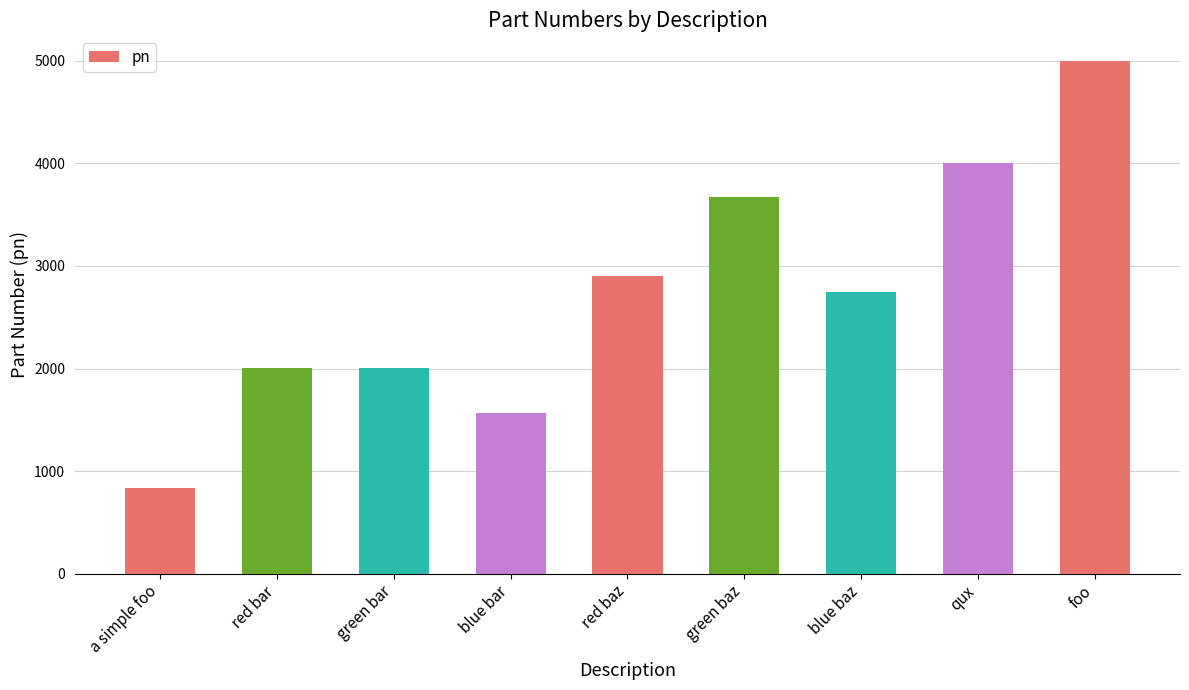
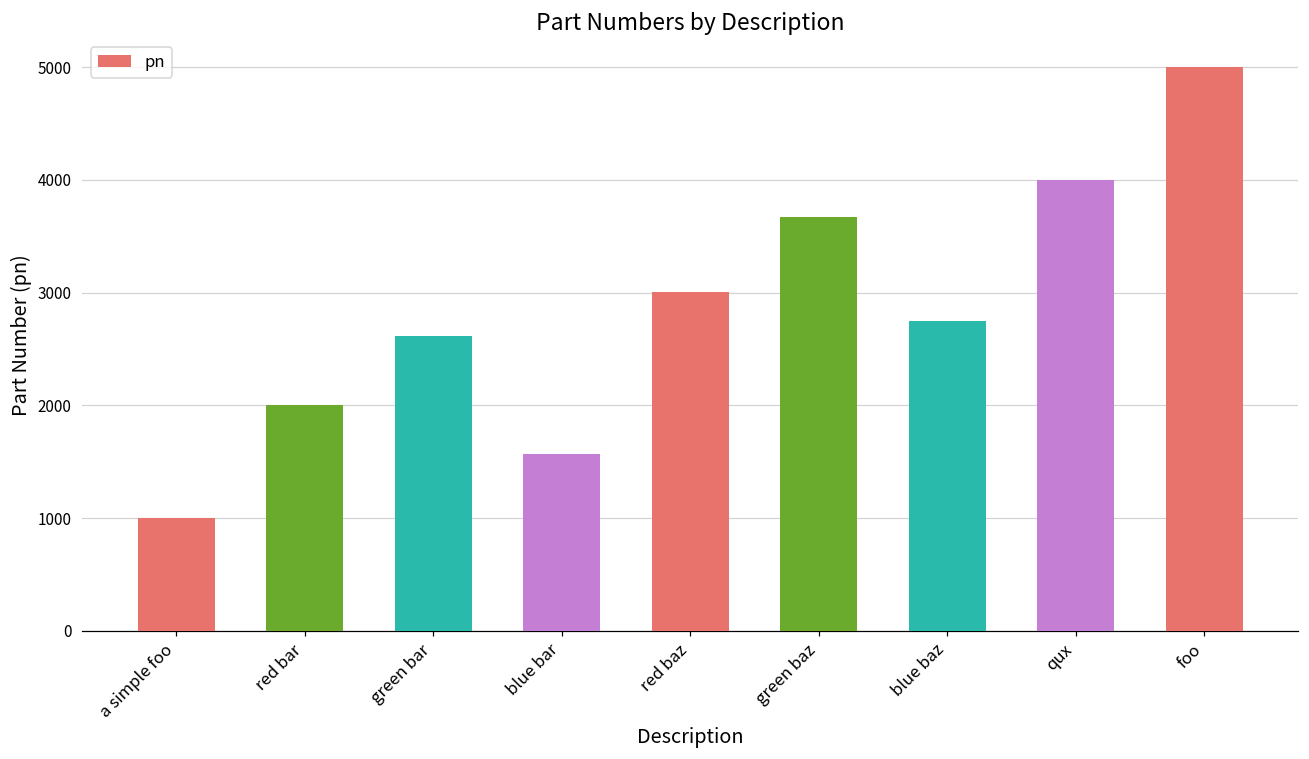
  {
-   "a simple foo": 840,
+   "a simple foo": 1000,
    "red bar": 2000,
-   "green bar": 2000,
+   "green bar": 2620,
    "blue bar": 1570,
-   "red baz": 2900,
+   "red baz": 3000,
    "green baz": 3670,
    "blue baz": 2750,
    "qux": 4000,
    "foo": 5000
  }
